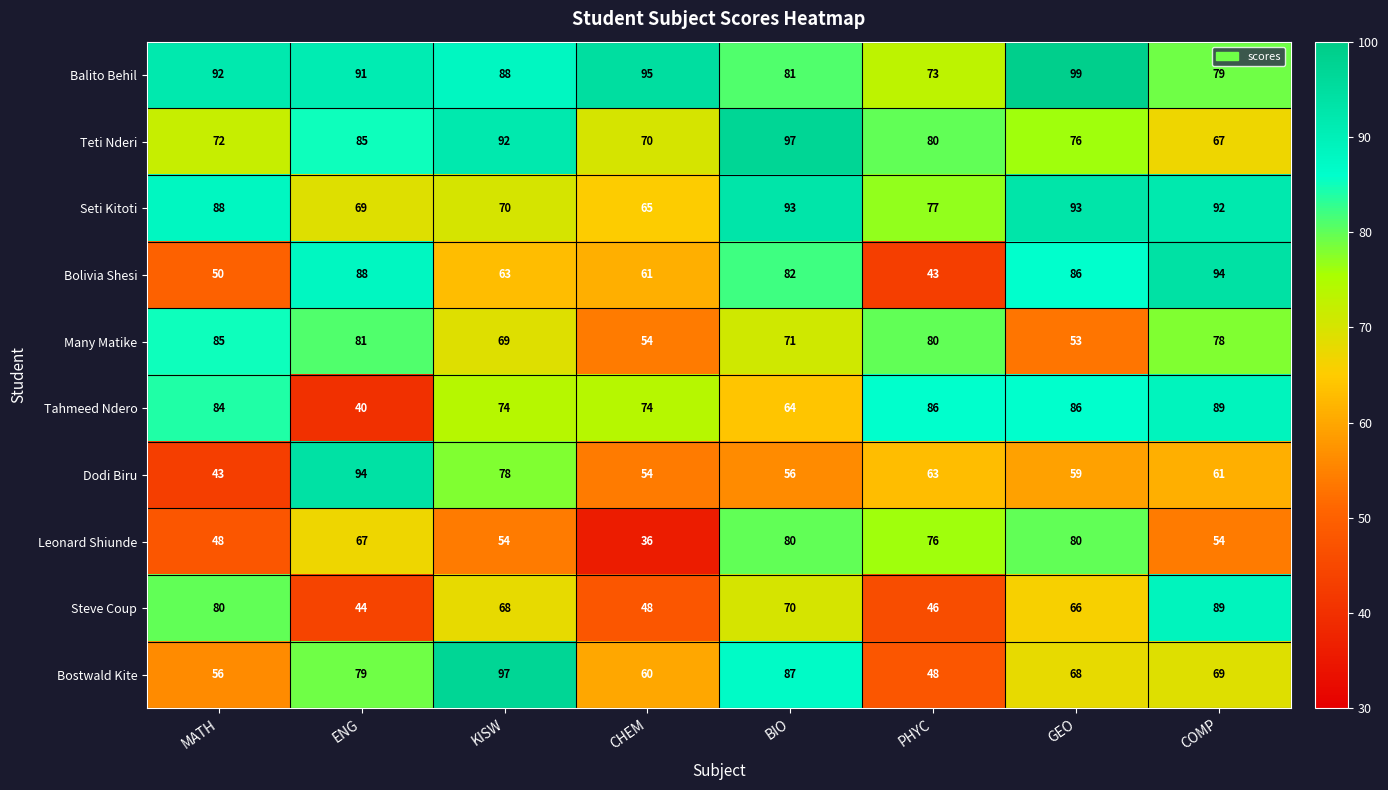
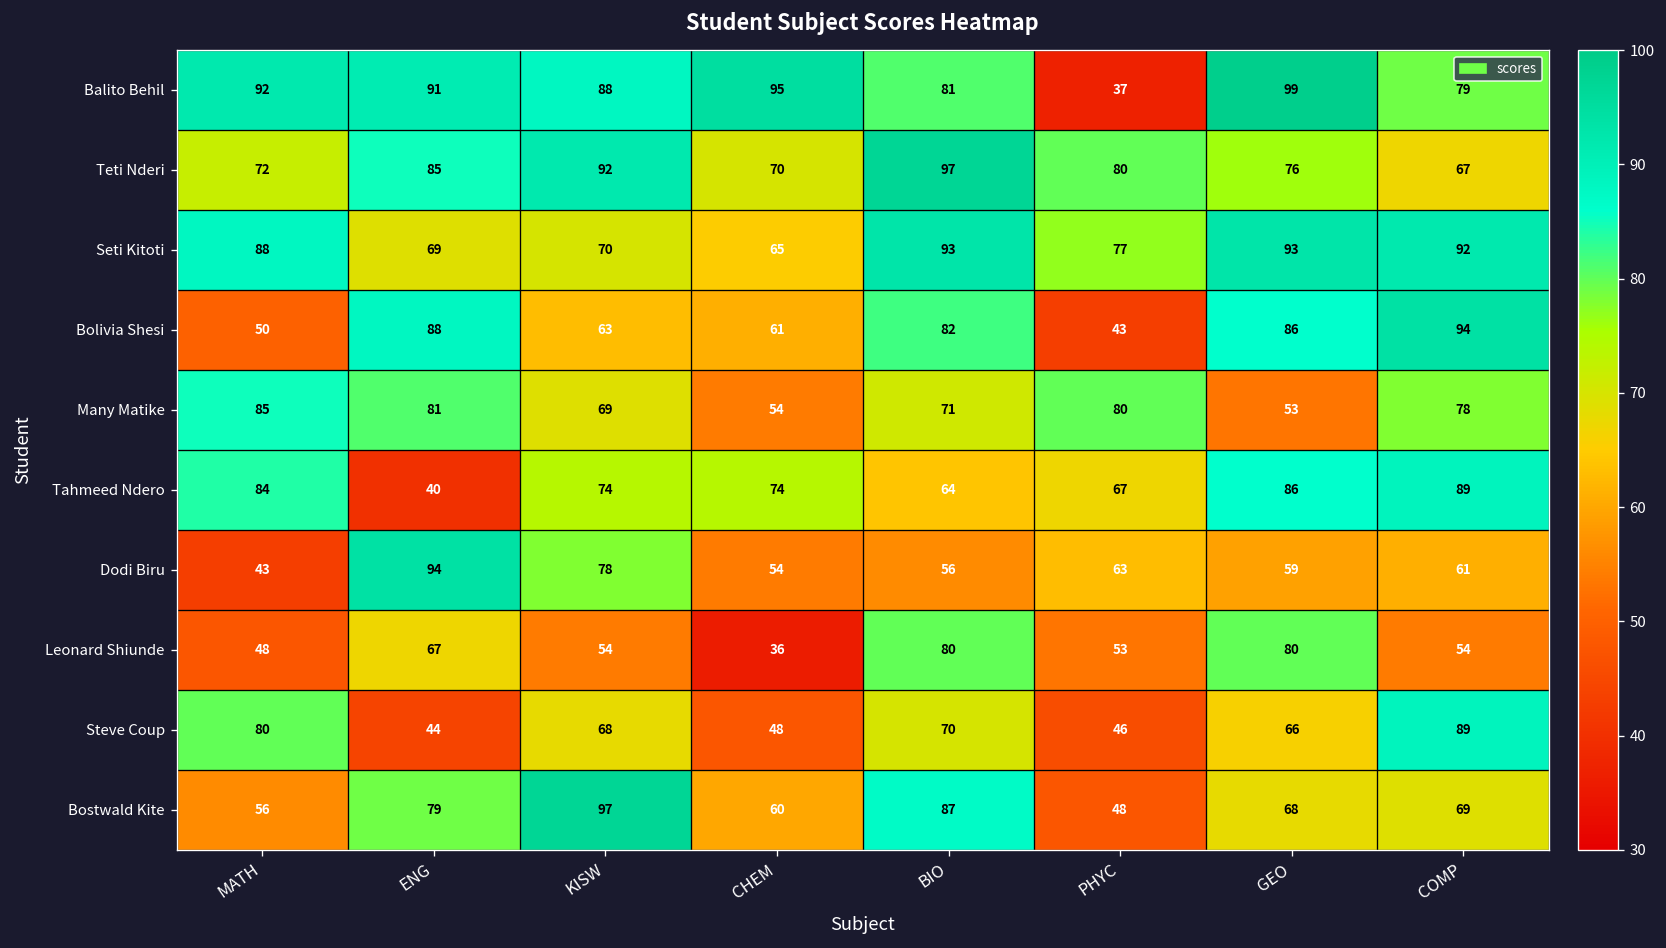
  {
    "Balito Behil": {
      "MATH": 92,
      "ENG": 91,
      "KISW": 88,
      "CHEM": 95,
      "BIO": 81,
-     "PHYC": 73,
+     "PHYC": 37,
      "GEO": 99,
      "COMP": 79
    },
    "Teti Nderi": {
      "MATH": 72,
      "ENG": 85,
      "KISW": 92,
      "CHEM": 70,
      "BIO": 97,
      "PHYC": 80,
      "GEO": 76,
      "COMP": 67
    },
    "Seti Kitoti": {
      "MATH": 88,
      "ENG": 69,
      "KISW": 70,
      "CHEM": 65,
      "BIO": 93,
      "PHYC": 77,
      "GEO": 93,
      "COMP": 92
    },
    "Bolivia Shesi": {
      "MATH": 50,
      "ENG": 88,
      "KISW": 63,
      "CHEM": 61,
      "BIO": 82,
      "PHYC": 43,
      "GEO": 86,
      "COMP": 94
    },
    "Many Matike": {
      "MATH": 85,
      "ENG": 81,
      "KISW": 69,
      "CHEM": 54,
      "BIO": 71,
      "PHYC": 80,
      "GEO": 53,
      "COMP": 78
    },
    "Tahmeed Ndero": {
      "MATH": 84,
      "ENG": 40,
      "KISW": 74,
      "CHEM": 74,
      "BIO": 64,
-     "PHYC": 86,
+     "PHYC": 67,
      "GEO": 86,
      "COMP": 89
    },
    "Dodi Biru": {
      "MATH": 43,
      "ENG": 94,
      "KISW": 78,
      "CHEM": 54,
      "BIO": 56,
      "PHYC": 63,
      "GEO": 59,
      "COMP": 61
    },
    "Leonard Shiunde": {
      "MATH": 48,
      "ENG": 67,
      "KISW": 54,
      "CHEM": 36,
      "BIO": 80,
-     "PHYC": 76,
+     "PHYC": 53,
      "GEO": 80,
      "COMP": 54
    },
    "Steve Coup": {
      "MATH": 80,
      "ENG": 44,
      "KISW": 68,
      "CHEM": 48,
      "BIO": 70,
      "PHYC": 46,
      "GEO": 66,
      "COMP": 89
    },
    "Bostwald Kite": {
      "MATH": 56,
      "ENG": 79,
      "KISW": 97,
      "CHEM": 60,
      "BIO": 87,
      "PHYC": 48,
      "GEO": 68,
      "COMP": 69
    }
  }
